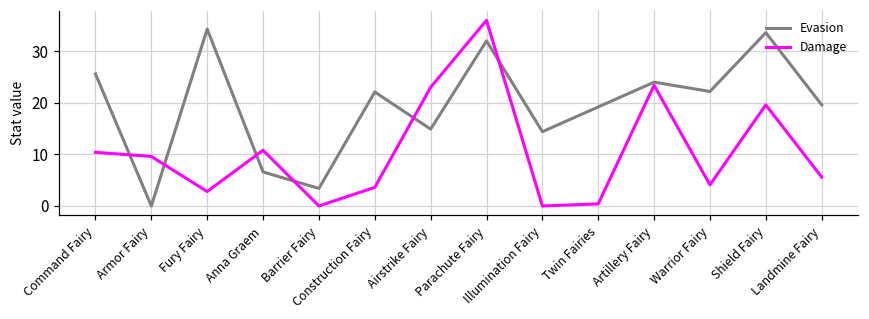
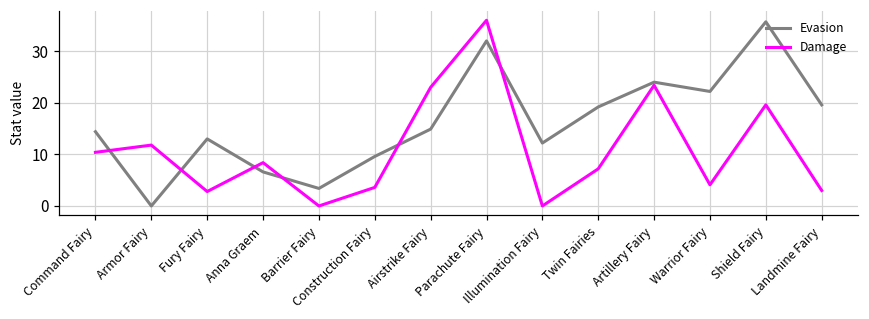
  {
    "Evasion": {
-     "Command Fairy": 26,
+     "Command Fairy": 14,
      "Armor Fairy": 0,
-     "Fury Fairy": 34,
+     "Fury Fairy": 13,
      "Anna Graem": 7,
      "Barrier Fairy": 3,
-     "Construction Fairy": 22,
+     "Construction Fairy": 10,
      "Airstrike Fairy": 15,
      "Parachute Fairy": 32,
-     "Illumination Fairy": 14,
+     "Illumination Fairy": 12,
      "Twin Fairies": 19,
      "Artillery Fairy": 24,
      "Warrior Fairy": 22,
-     "Shield Fairy": 34,
+     "Shield Fairy": 36,
      "Landmine Fairy": 20
    },
    "Damage": {
      "Command Fairy": 10,
-     "Armor Fairy": 10,
+     "Armor Fairy": 12,
      "Fury Fairy": 3,
-     "Anna Graem": 11,
+     "Anna Graem": 8,
      "Barrier Fairy": 0,
      "Construction Fairy": 4,
      "Airstrike Fairy": 23,
      "Parachute Fairy": 36,
      "Illumination Fairy": 0,
-     "Twin Fairies": 0,
+     "Twin Fairies": 7,
      "Artillery Fairy": 23,
      "Warrior Fairy": 4,
      "Shield Fairy": 20,
-     "Landmine Fairy": 6
+     "Landmine Fairy": 3
    }
  }
